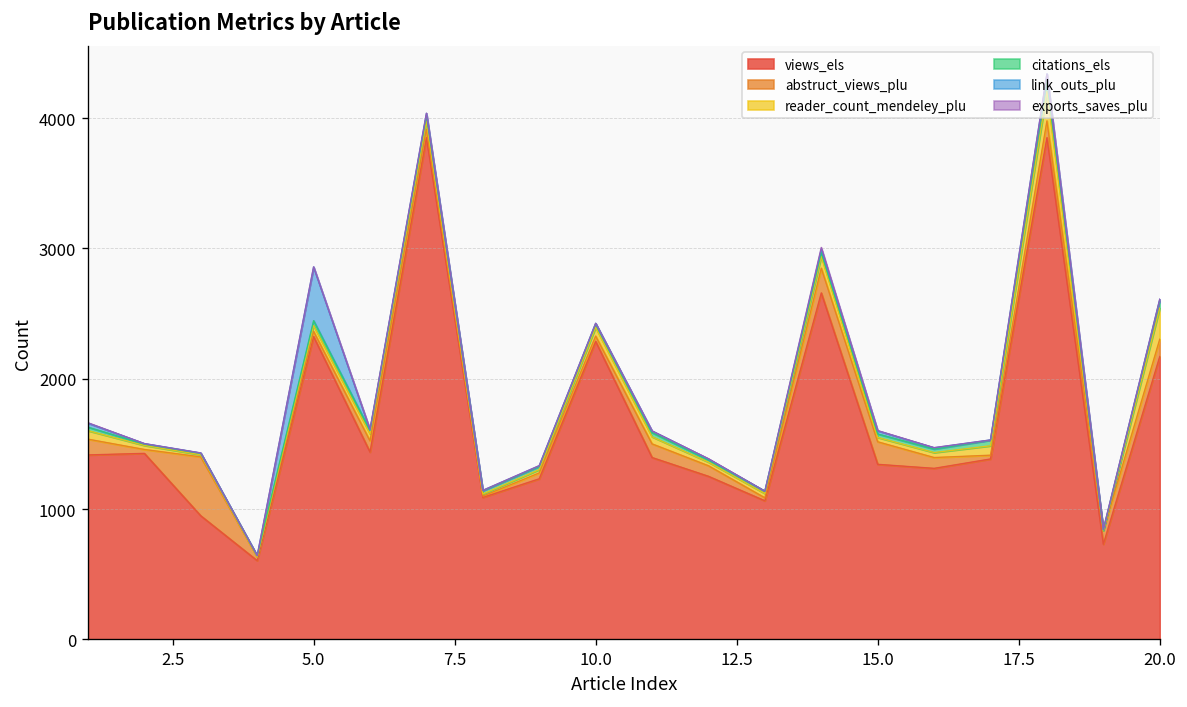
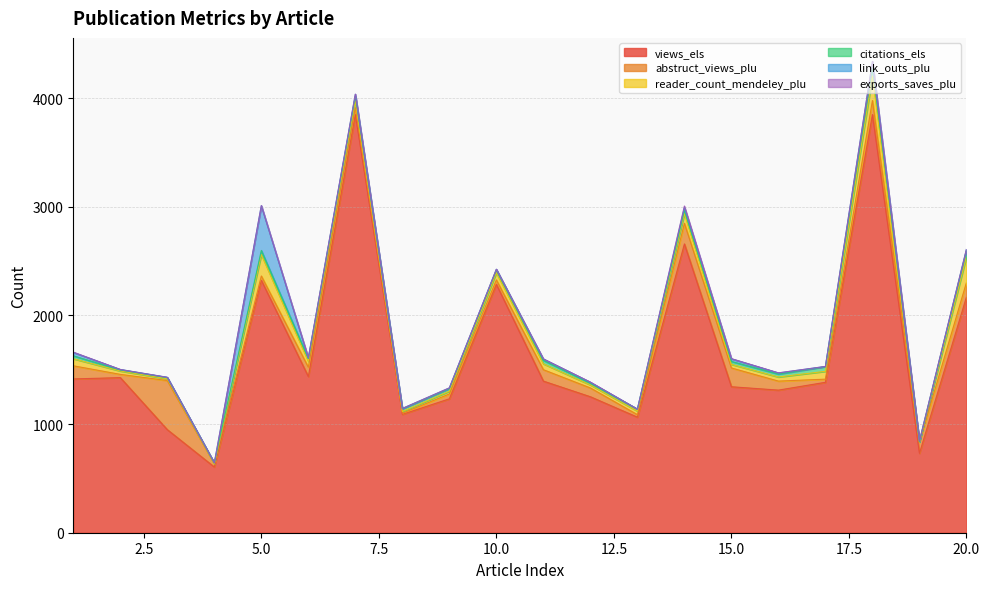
  {
    "reader_count_mendeley_plu": {
-     "5.0": 40,
+     "5.0": 200,
      "10.0": 70,
      "15.0": 30,
      "20.0": 240
    },
    "citations_els": {
      "5.0": 40,
      "15.0": 30
    }
  }
